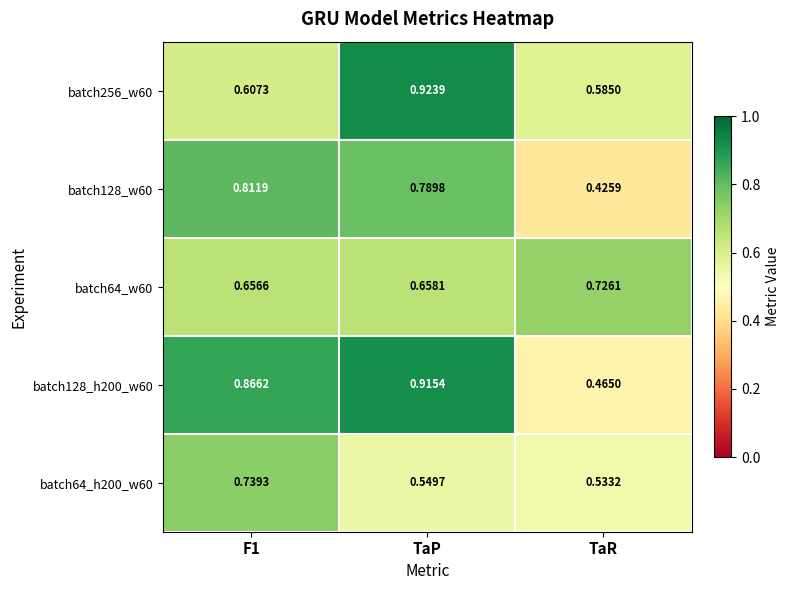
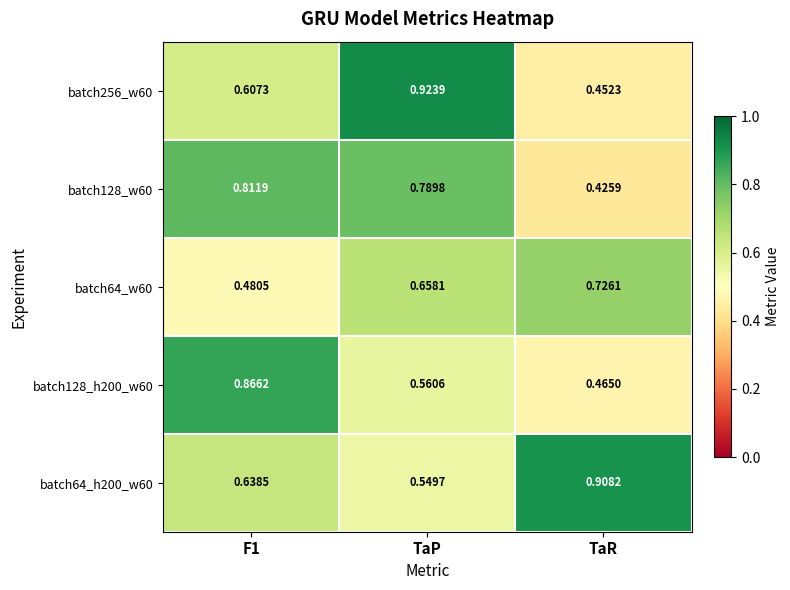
  {
    "batch256_w60": {
      "F1": 0.6073,
      "TaP": 0.9239,
-     "TaR": 0.5850
+     "TaR": 0.4523
    },
    "batch128_w60": {
      "F1": 0.8119,
      "TaP": 0.7898,
      "TaR": 0.4259
    },
    "batch64_w60": {
-     "F1": 0.6566,
+     "F1": 0.4805,
      "TaP": 0.6581,
      "TaR": 0.7261
    },
    "batch128_h200_w60": {
      "F1": 0.8662,
-     "TaP": 0.9154,
+     "TaP": 0.5606,
      "TaR": 0.4650
    },
    "batch64_h200_w60": {
-     "F1": 0.7393,
+     "F1": 0.6385,
      "TaP": 0.5497,
-     "TaR": 0.5332
+     "TaR": 0.9082
    }
  }
